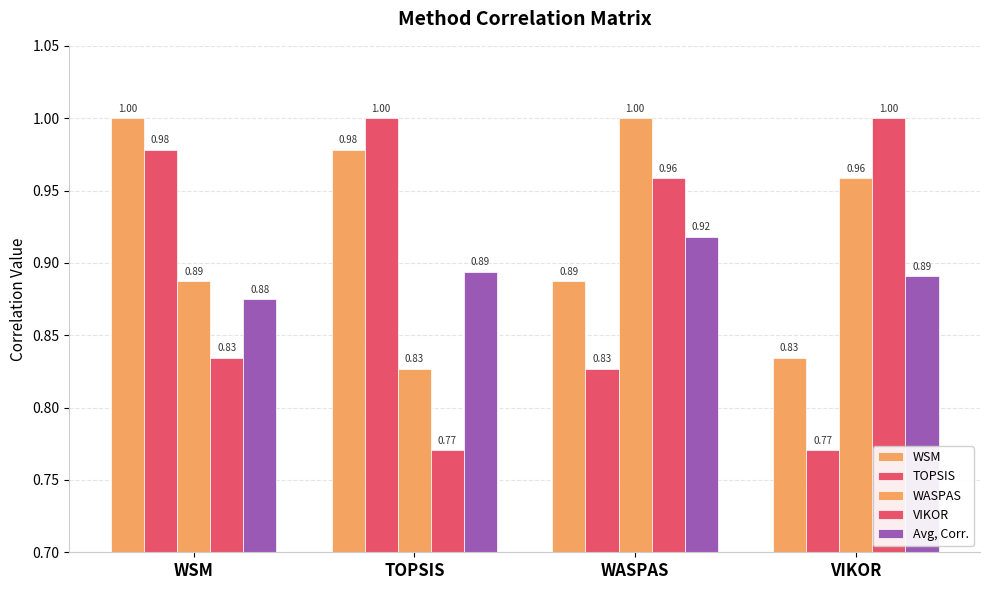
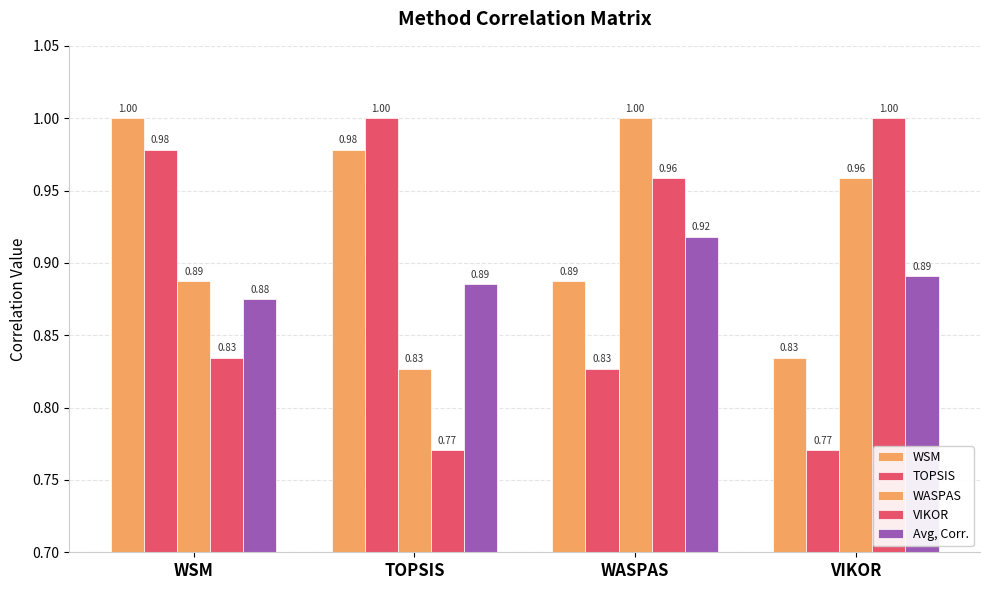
  {
    "Avg, Corr.": {
-     "TOPSIS": 0.894
+     "TOPSIS": 0.885
    }
  }
